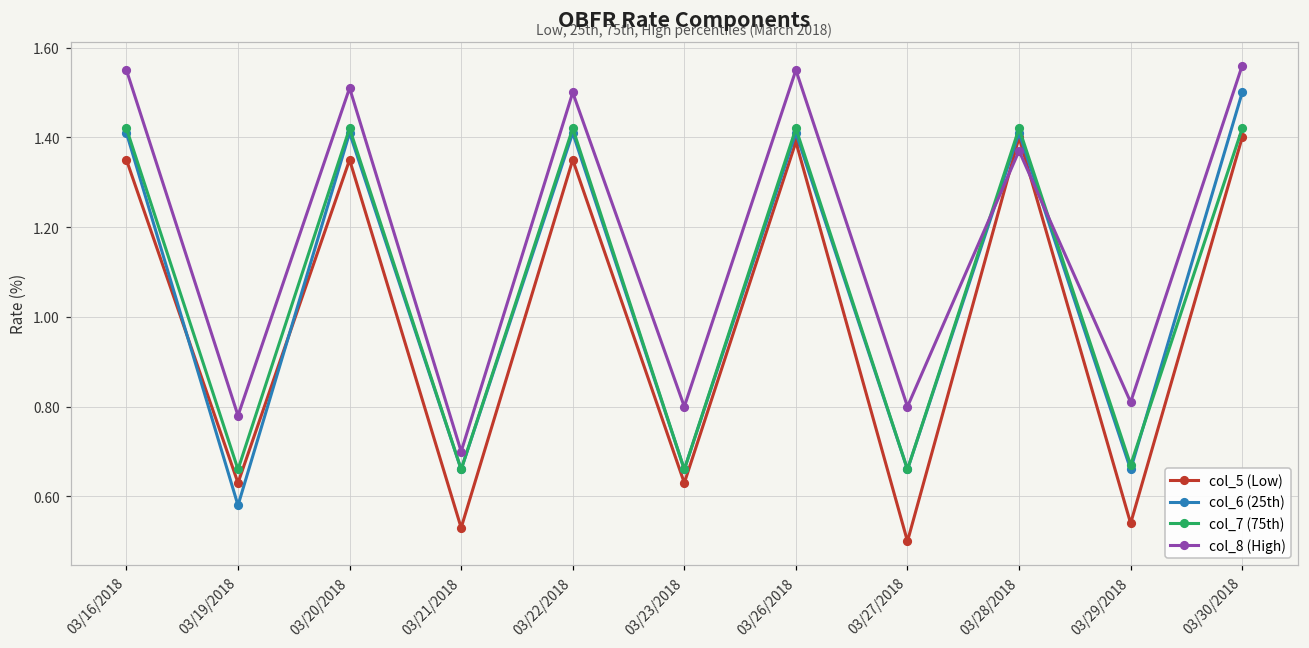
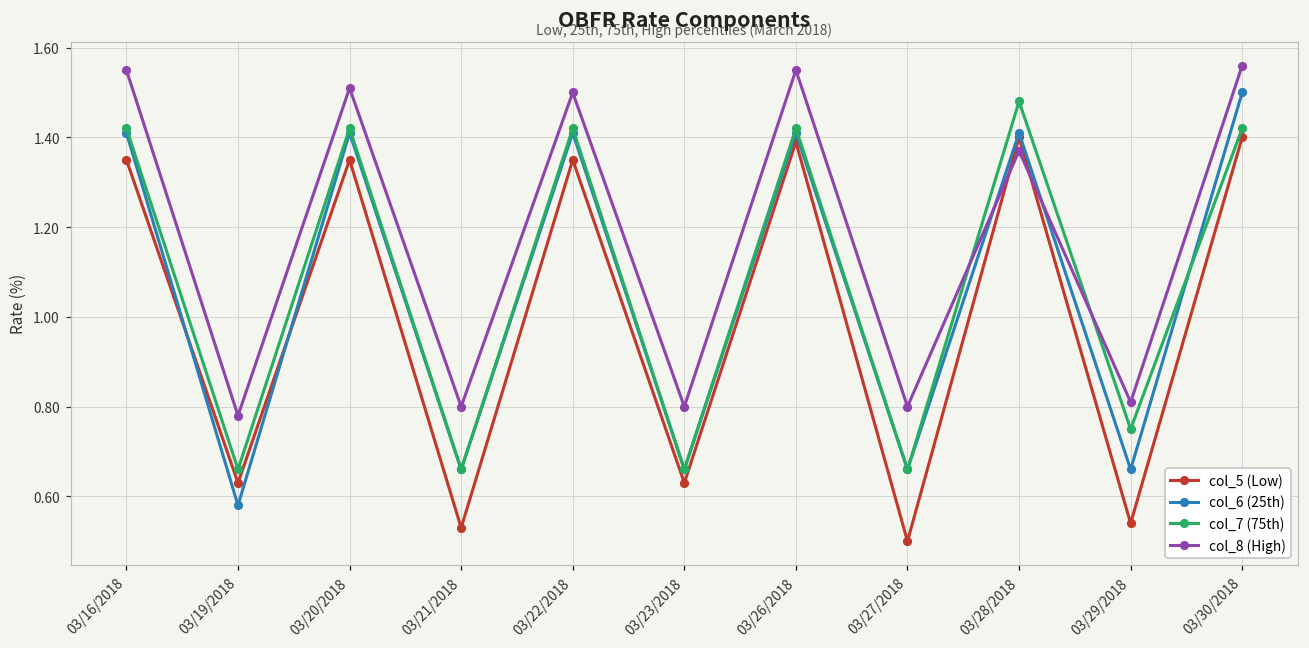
  {
    "col_5 (Low)": {
      "03/16/2018": 1.35,
      "03/19/2018": 0.63,
      "03/20/2018": 1.35,
      "03/21/2018": 0.53,
      "03/22/2018": 1.35,
      "03/23/2018": 0.63,
      "03/26/2018": 1.39,
      "03/27/2018": 0.50,
      "03/28/2018": 1.40,
      "03/29/2018": 0.54,
      "03/30/2018": 1.40
    },
    "col_6 (25th)": {
      "03/16/2018": 1.41,
      "03/19/2018": 0.58,
      "03/20/2018": 1.41,
      "03/22/2018": 1.41,
      "03/26/2018": 1.41,
      "03/28/2018": 1.41,
      "03/29/2018": 0.66,
      "03/30/2018": 1.50
    },
    "col_7 (75th)": {
      "03/16/2018": 1.42,
      "03/19/2018": 0.66,
      "03/20/2018": 1.42,
      "03/22/2018": 1.42,
      "03/26/2018": 1.42,
-     "03/28/2018": 1.42,
-     "03/29/2018": 0.67,
+     "03/28/2018": 1.48,
+     "03/29/2018": 0.75,
      "03/30/2018": 1.42
    },
    "col_8 (High)": {
      "03/16/2018": 1.55,
      "03/19/2018": 0.78,
      "03/20/2018": 1.51,
-     "03/21/2018": 0.7,
+     "03/21/2018": 0.8,
      "03/22/2018": 1.5,
      "03/23/2018": 0.8,
      "03/26/2018": 1.55,
      "03/27/2018": 0.8,
      "03/28/2018": 1.37,
      "03/29/2018": 0.81,
      "03/30/2018": 1.56
    }
  }
